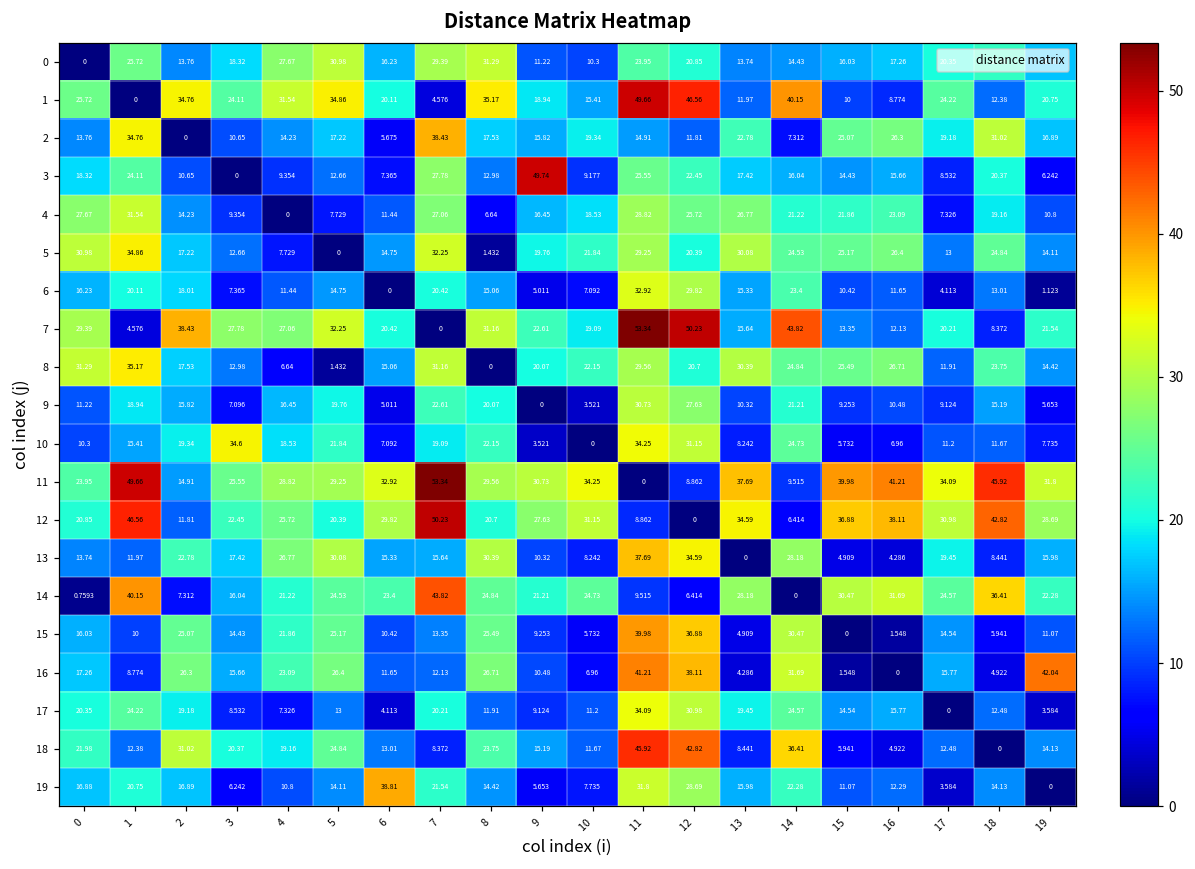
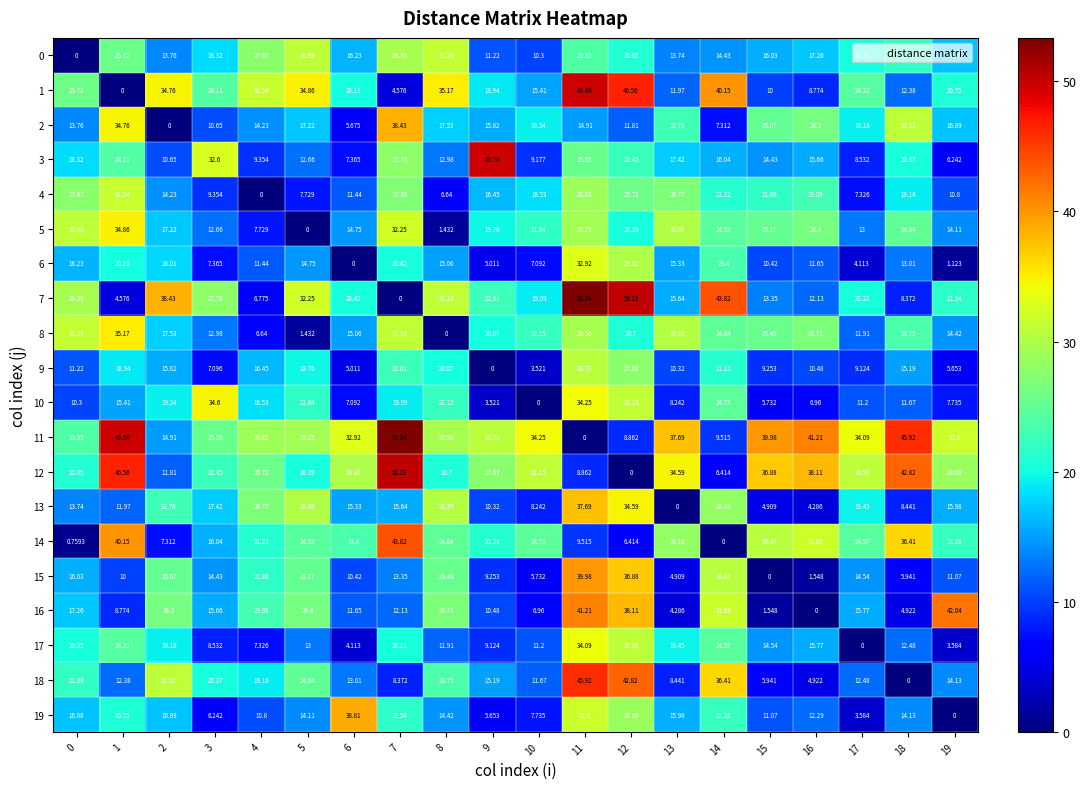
  {
    "3": {
      "0": 18.32,
      "1": 24.11,
      "2": 10.65,
-     "3": 0,
+     "3": 32.6,
      "4": 9.354,
      "5": 12.66,
      "6": 7.365,
      "7": 27.78,
      "8": 12.98,
      "9": 49.74,
      "10": 9.177,
      "11": 25.55,
      "12": 22.45,
      "13": 17.42,
      "14": 16.04,
      "15": 14.43,
      "16": 15.66,
      "17": 8.532,
      "18": 20.37,
      "19": 6.242
    },
    "7": {
      "0": 29.39,
      "1": 4.576,
      "2": 38.43,
      "3": 27.78,
-     "4": 27.06,
+     "4": 6.775,
      "5": 32.25,
      "6": 20.42,
      "7": 0,
      "8": 31.16,
      "9": 22.61,
      "10": 19.09,
      "11": 53.34,
      "12": 50.23,
      "13": 15.64,
      "14": 43.82,
      "15": 13.35,
      "16": 12.13,
      "17": 20.21,
      "18": 8.372,
      "19": 21.54
    }
  }
